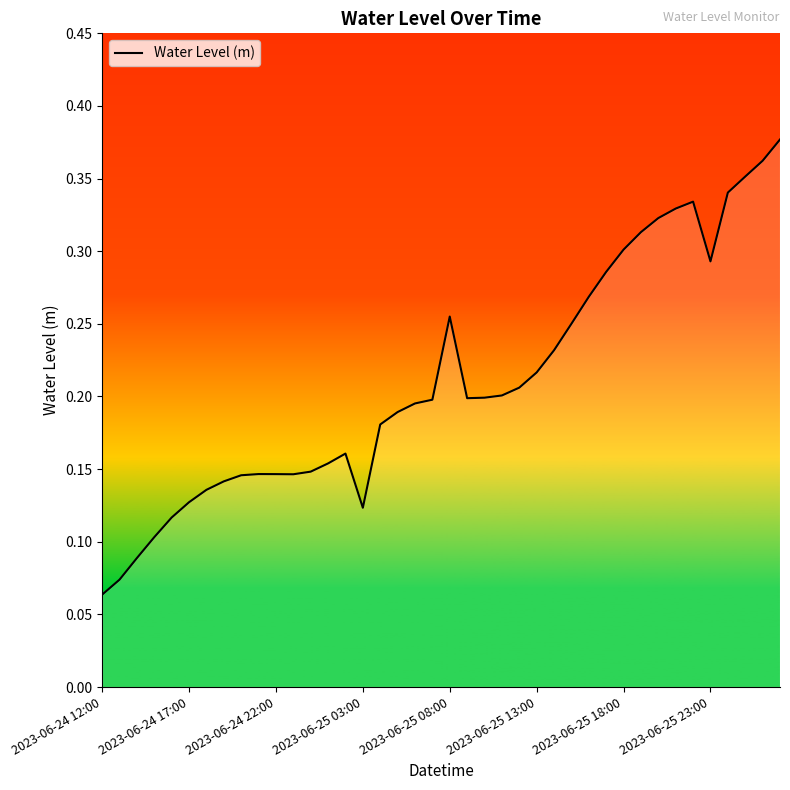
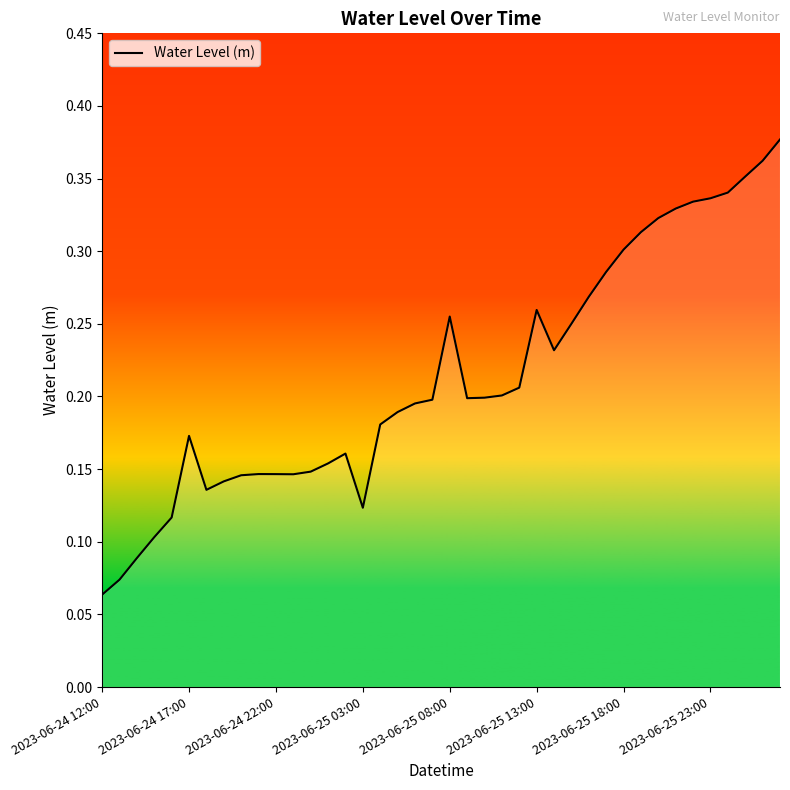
  {
    "2023-06-24 12:00": 0.064,
-   "2023-06-24 17:00": 0.127,
+   "2023-06-24 17:00": 0.173,
    "2023-06-24 22:00": 0.147,
    "2023-06-25 03:00": 0.123,
    "2023-06-25 08:00": 0.255,
-   "2023-06-25 13:00": 0.217,
+   "2023-06-25 13:00": 0.260,
    "2023-06-25 18:00": 0.301,
-   "2023-06-25 23:00": 0.293
+   "2023-06-25 23:00": 0.336
  }
